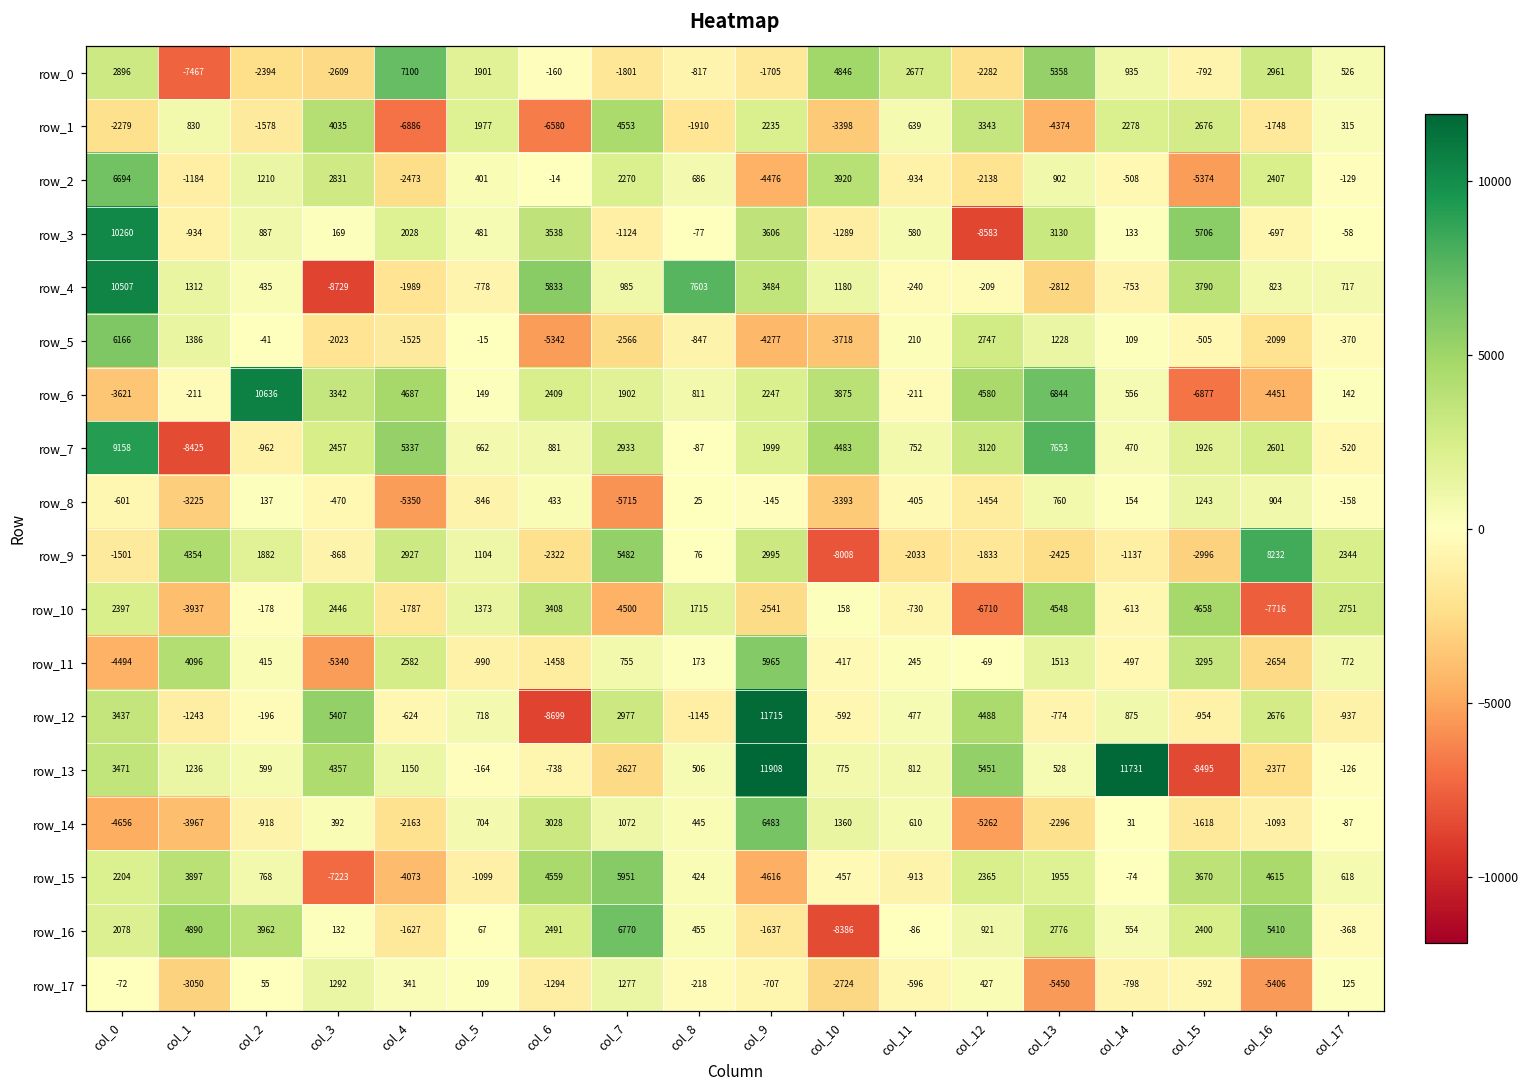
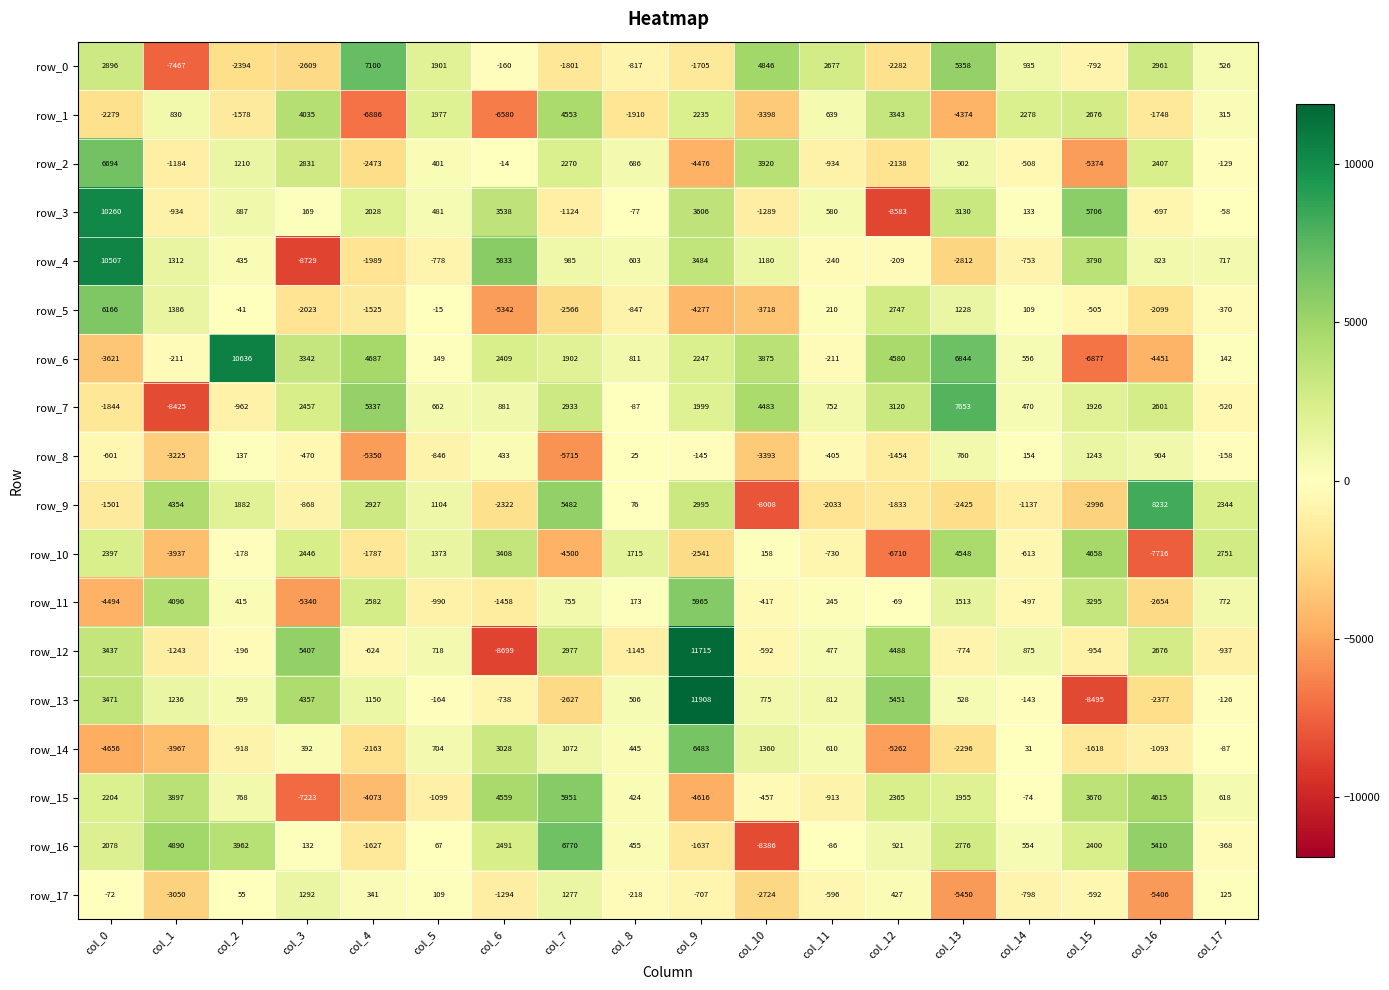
  {
    "row_4": {
      "col_0": 10507,
      "col_1": 1312,
      "col_2": 435,
      "col_3": -8729,
      "col_4": -1989,
      "col_5": -778,
      "col_6": 5833,
      "col_7": 985,
-     "col_8": 7603,
+     "col_8": 603,
      "col_9": 3484,
      "col_10": 1180,
      "col_11": -240,
      "col_12": -209,
      "col_13": -2812,
      "col_14": -753,
      "col_15": 3790,
      "col_16": 823,
      "col_17": 717
    },
    "row_7": {
-     "col_0": 9158,
+     "col_0": -1844,
      "col_1": -8425,
      "col_2": -962,
      "col_3": 2457,
      "col_4": 5337,
      "col_5": 662,
      "col_6": 881,
      "col_7": 2933,
      "col_8": -87,
      "col_9": 1999,
      "col_10": 4483,
      "col_11": 752,
      "col_12": 3120,
      "col_13": 7653,
      "col_14": 470,
      "col_15": 1926,
      "col_16": 2601,
      "col_17": -520
    },
    "row_13": {
      "col_0": 3471,
      "col_1": 1236,
      "col_2": 599,
      "col_3": 4357,
      "col_4": 1150,
      "col_5": -164,
      "col_6": -738,
      "col_7": -2627,
      "col_8": 506,
      "col_9": 11908,
      "col_10": 775,
      "col_11": 812,
      "col_12": 5451,
      "col_13": 528,
-     "col_14": 11731,
+     "col_14": -143,
      "col_15": -8495,
      "col_16": -2377,
      "col_17": -126
    }
  }
